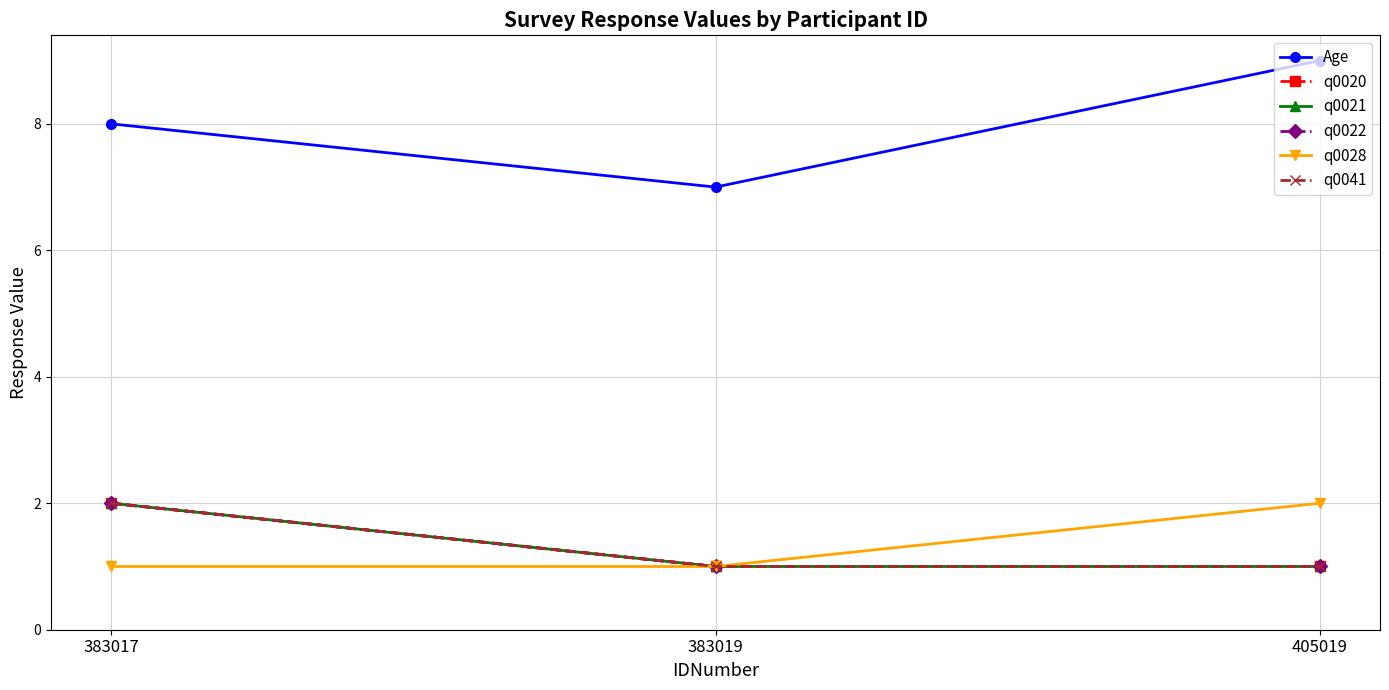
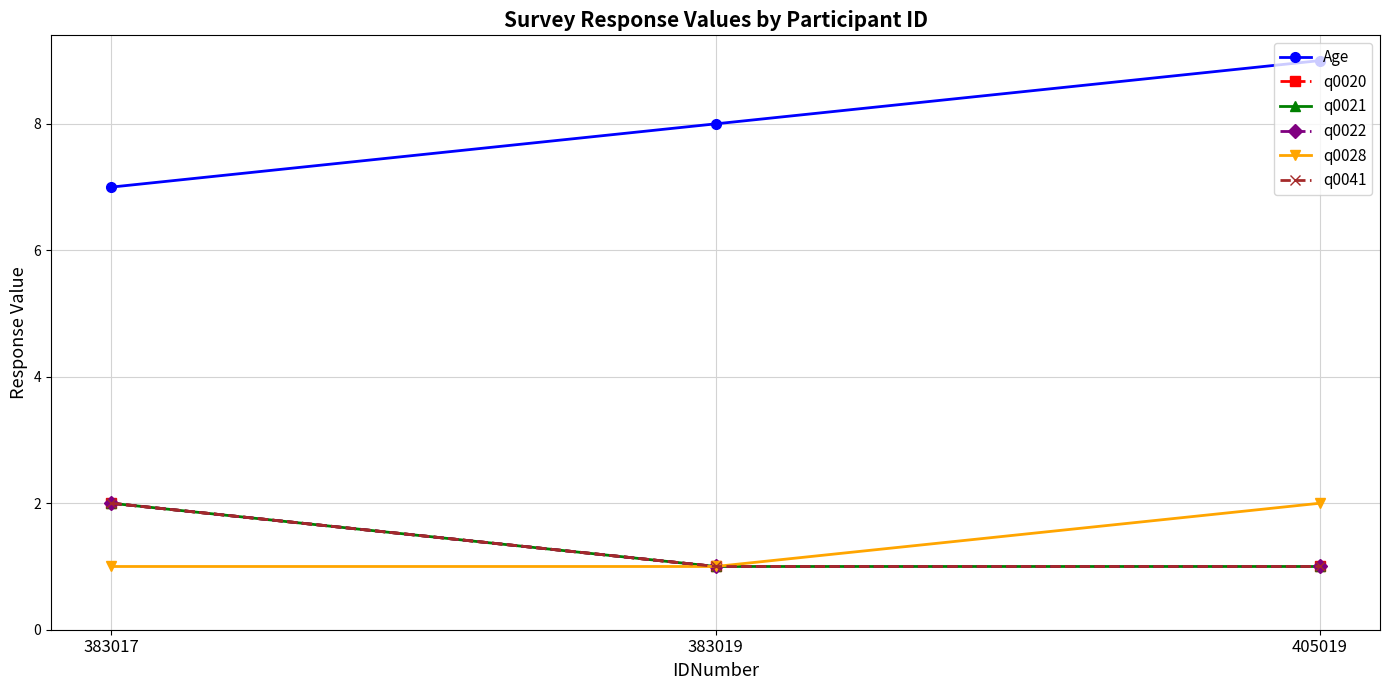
  {
    "Age": {
-     "383017": 8,
-     "383019": 7
+     "383017": 7,
+     "383019": 8
    },
    "q0041": {
      "383017": 2,
      "405019": 1
    },
    "q0028": {
      "383017": 1,
      "405019": 2
    }
  }
